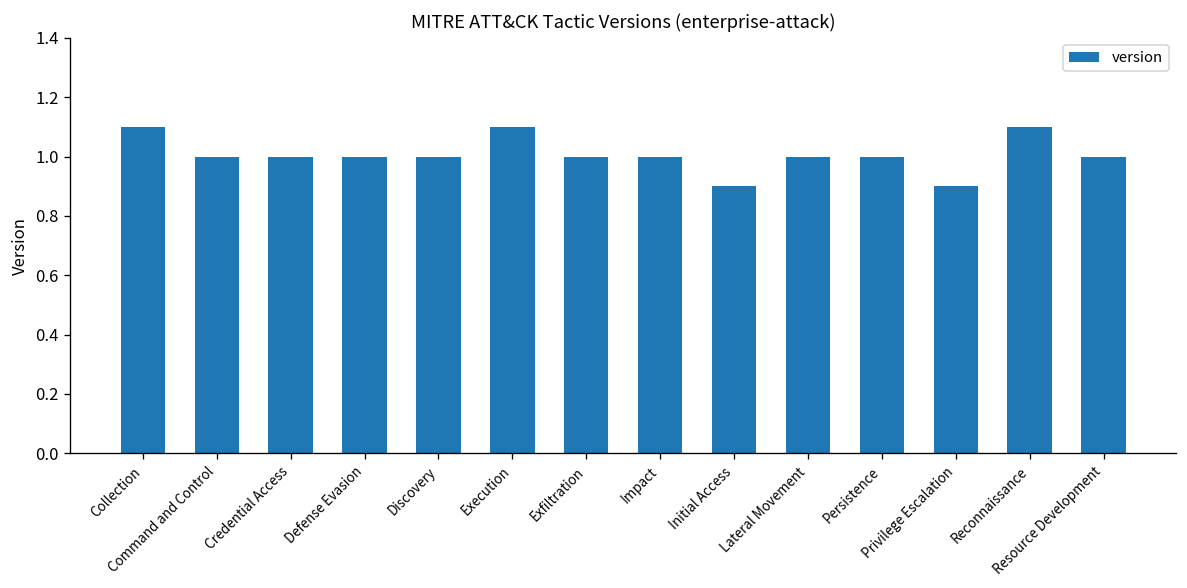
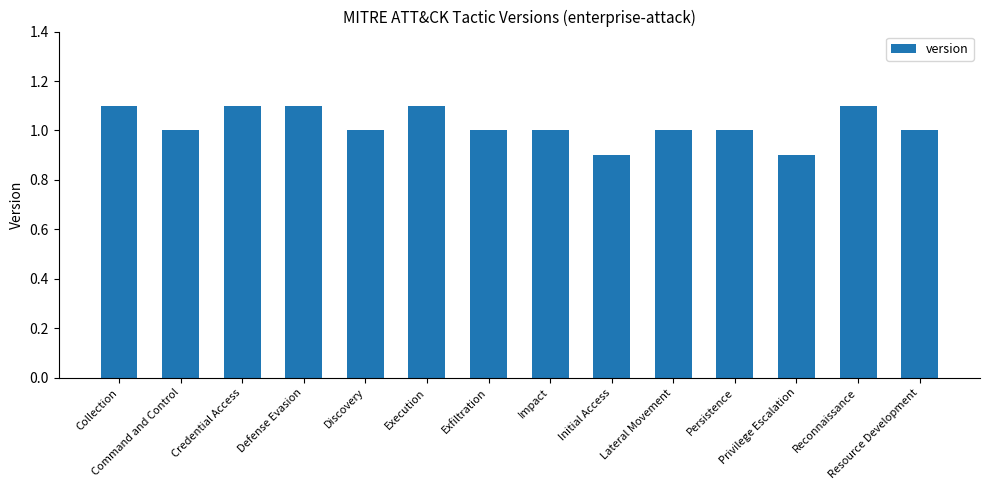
  {
    "Collection": 1.1,
    "Command and Control": 1.0,
-   "Credential Access": 1.0,
-   "Defense Evasion": 1.0,
+   "Credential Access": 1.1,
+   "Defense Evasion": 1.1,
    "Discovery": 1.0,
    "Execution": 1.1,
    "Exfiltration": 1.0,
    "Impact": 1.0,
    "Initial Access": 0.9,
    "Lateral Movement": 1.0,
    "Persistence": 1.0,
    "Privilege Escalation": 0.9,
    "Reconnaissance": 1.1,
    "Resource Development": 1.0
  }
